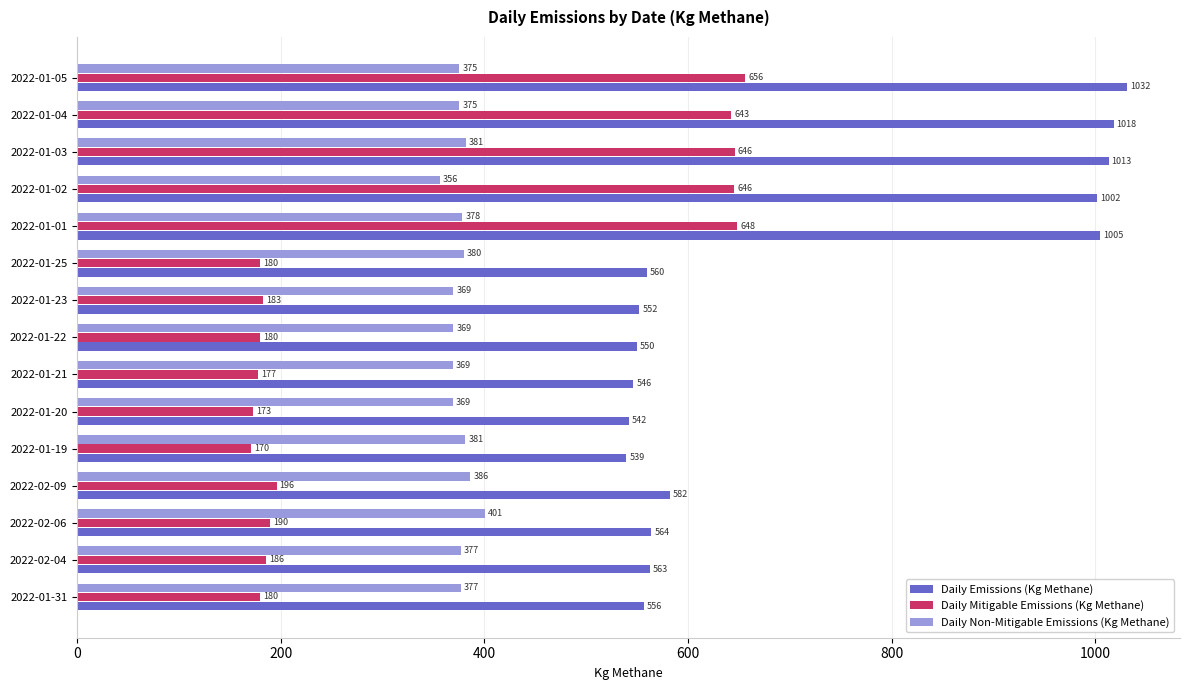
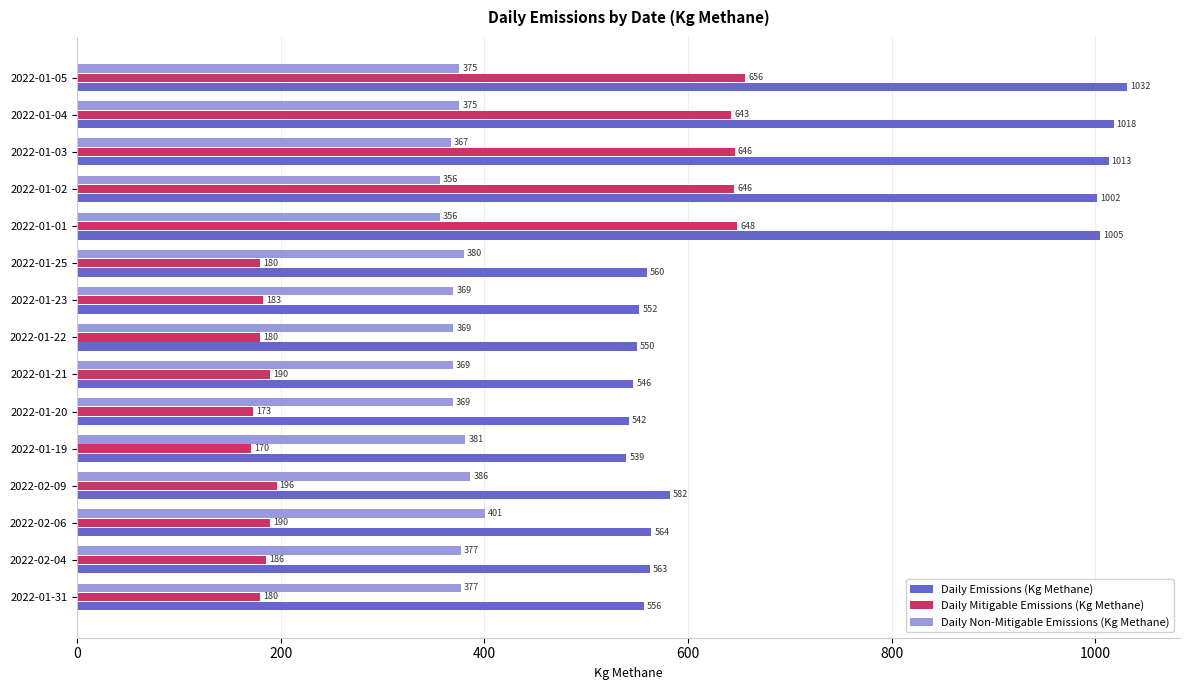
  {
    "Daily Emissions (Kg Methane)": {
      "2022-01-05": 1032,
      "2022-01-04": 1018,
      "2022-01-03": 1013,
      "2022-01-02": 1002,
      "2022-01-01": 1005,
      "2022-01-25": 560,
      "2022-01-23": 552,
      "2022-01-22": 550,
      "2022-01-21": 546,
      "2022-01-20": 542,
      "2022-01-19": 539,
      "2022-02-09": 582,
      "2022-02-06": 564,
      "2022-02-04": 563,
      "2022-01-31": 556
    },
    "Daily Mitigable Emissions (Kg Methane)": {
      "2022-01-05": 656,
      "2022-01-04": 643,
      "2022-01-03": 646,
      "2022-01-02": 646,
      "2022-01-01": 648,
      "2022-01-25": 180,
      "2022-01-23": 183,
      "2022-01-22": 180,
-     "2022-01-21": 177,
+     "2022-01-21": 190,
      "2022-01-20": 173,
      "2022-01-19": 170,
      "2022-02-09": 196,
      "2022-02-06": 190,
      "2022-02-04": 186,
      "2022-01-31": 180
    },
    "Daily Non-Mitigable Emissions (Kg Methane)": {
      "2022-01-05": 375,
      "2022-01-04": 375,
-     "2022-01-03": 381,
+     "2022-01-03": 367,
      "2022-01-02": 356,
-     "2022-01-01": 378,
+     "2022-01-01": 356,
      "2022-01-25": 380,
      "2022-01-23": 369,
      "2022-01-22": 369,
      "2022-01-21": 369,
      "2022-01-20": 369,
      "2022-01-19": 381,
      "2022-02-09": 386,
      "2022-02-06": 401,
      "2022-02-04": 377,
      "2022-01-31": 377
    }
  }
